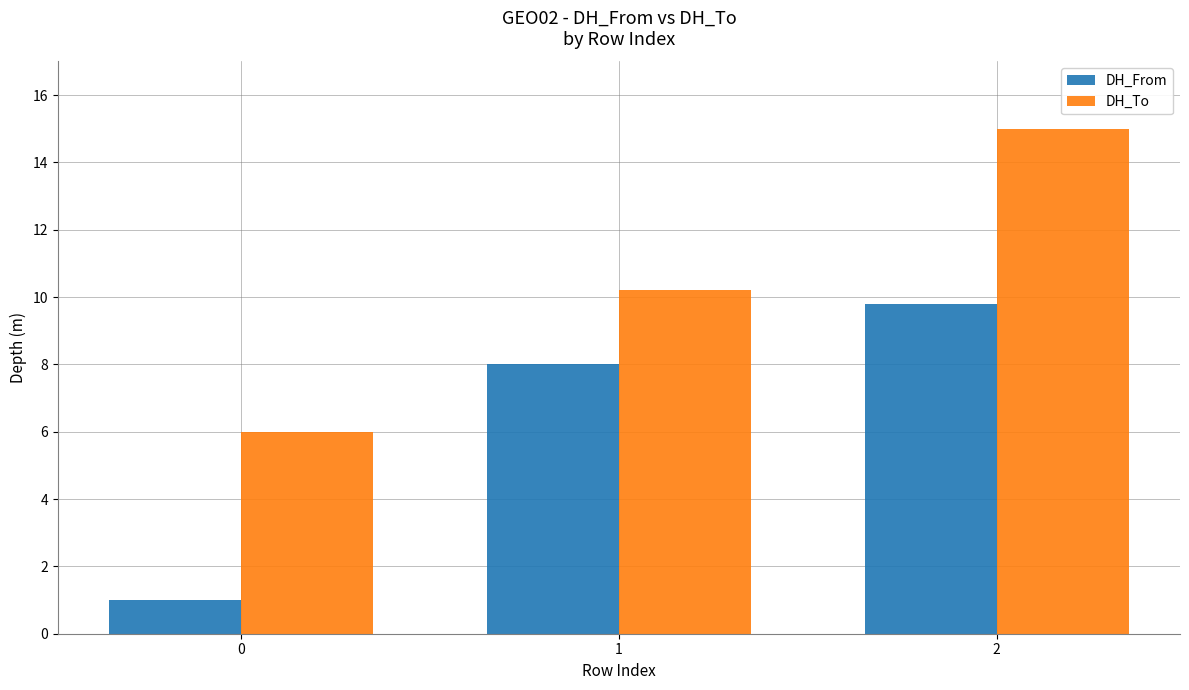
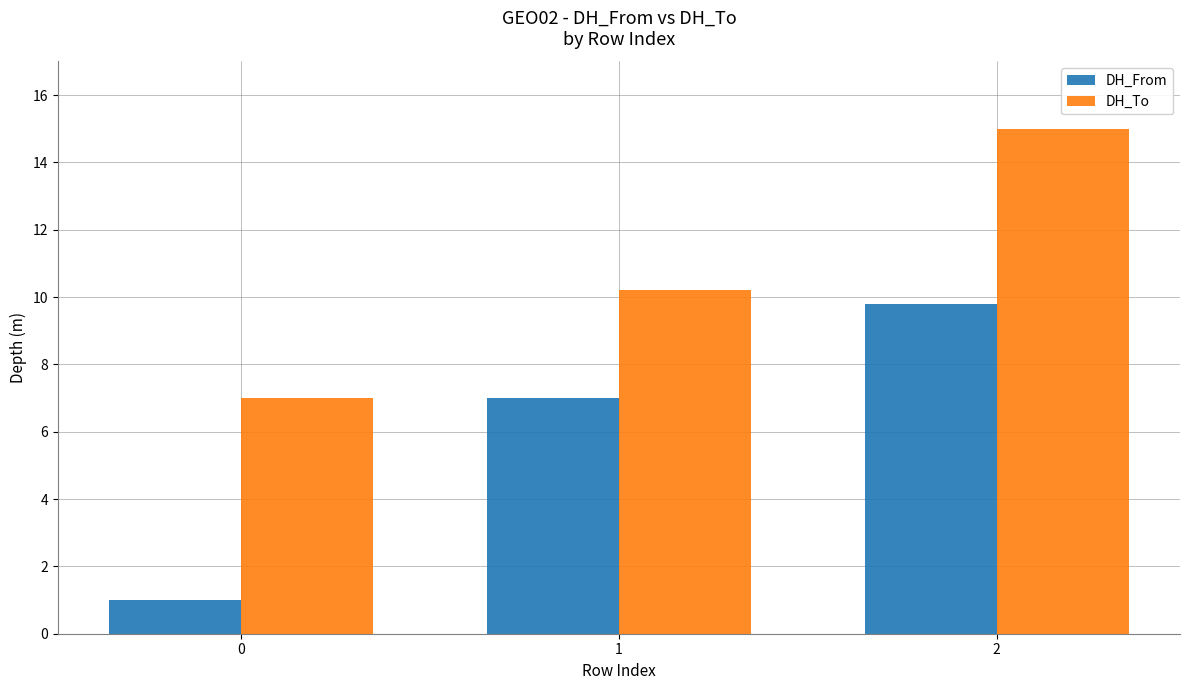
  {
    "DH_From": {
      "0": 1,
-     "1": 8,
+     "1": 7,
      "2": 9.8
    },
    "DH_To": {
-     "0": 6,
+     "0": 7,
      "1": 10.2,
      "2": 15
    }
  }
